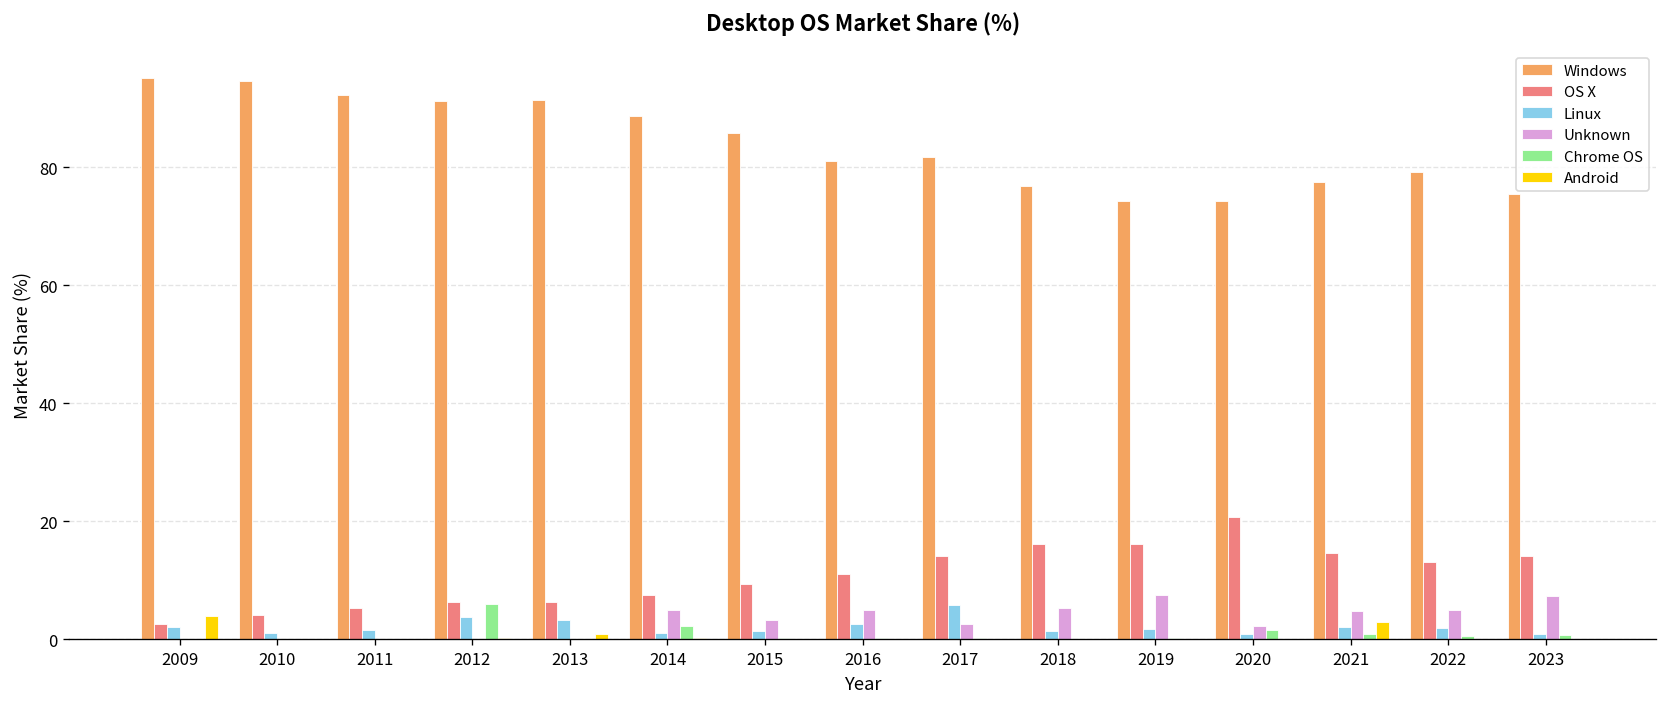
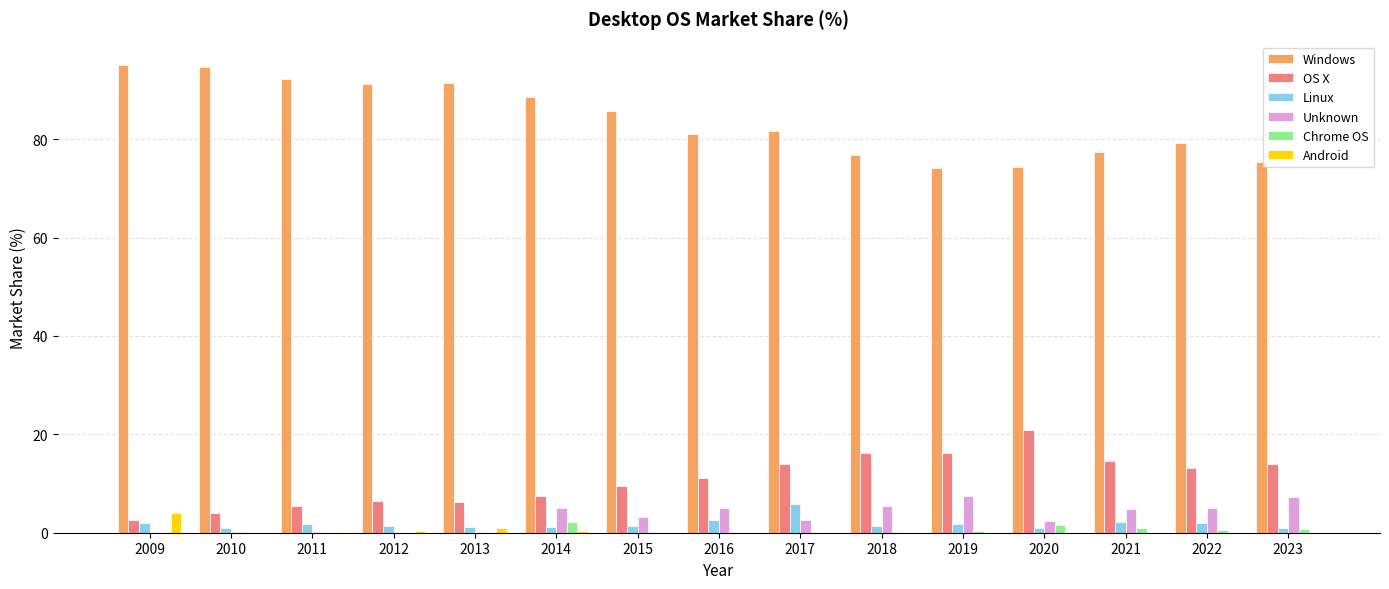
  {
    "Linux": {
      "2009": 2,
      "2010": 1,
      "2011": 2,
-     "2012": 4,
-     "2013": 3,
+     "2012": 1,
+     "2013": 1,
      "2014": 1,
      "2015": 1,
      "2016": 3,
      "2017": 6,
      "2018": 1,
      "2019": 2,
      "2020": 1,
      "2021": 2,
      "2022": 2,
      "2023": 1
    },
    "Unknown": {
      "2014": 5,
      "2015": 3,
      "2016": 5,
      "2017": 3,
      "2018": 5,
      "2019": 8,
      "2020": 2,
      "2021": 5,
      "2022": 5,
      "2023": 7
    },
    "Chrome OS": {
      "2009": 0,
      "2011": 0,
-     "2012": 6,
+     "2012": 0,
      "2014": 2,
      "2020": 2,
      "2021": 1,
      "2022": 1,
      "2023": 1
    },
    "Android": {
      "2009": 4,
      "2010": 0,
      "2013": 1,
      "2015": 0,
      "2016": 0,
      "2017": 0,
      "2018": 0,
      "2019": 0,
      "2020": 0,
-     "2021": 3,
+     "2021": 0,
      "2022": 0,
      "2023": 0
    }
  }
